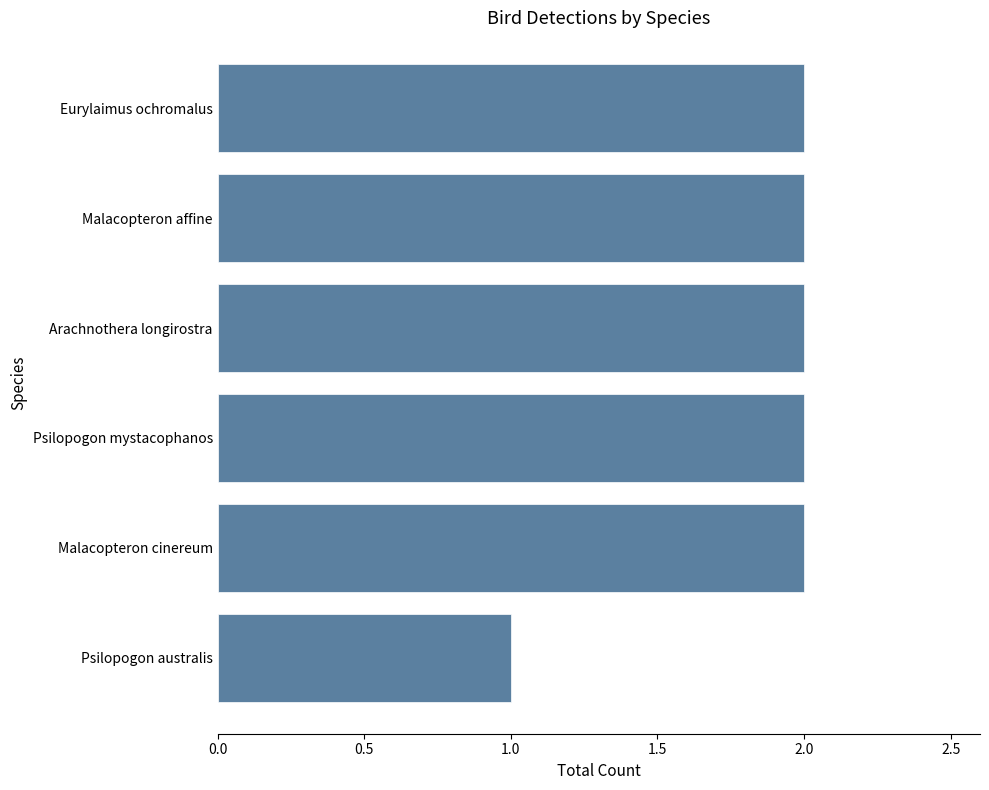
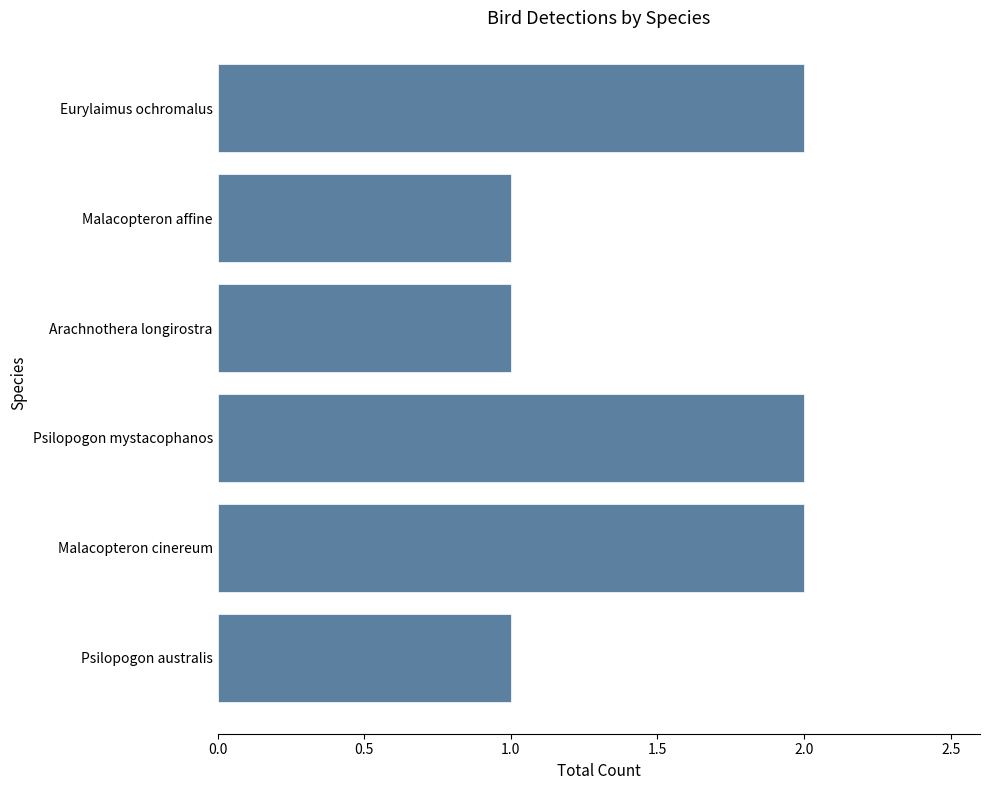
  {
    "Eurylaimus ochromalus": 2,
-   "Malacopteron affine": 2,
-   "Arachnothera longirostra": 2,
+   "Malacopteron affine": 1,
+   "Arachnothera longirostra": 1,
    "Psilopogon mystacophanos": 2,
    "Malacopteron cinereum": 2,
    "Psilopogon australis": 1
  }
